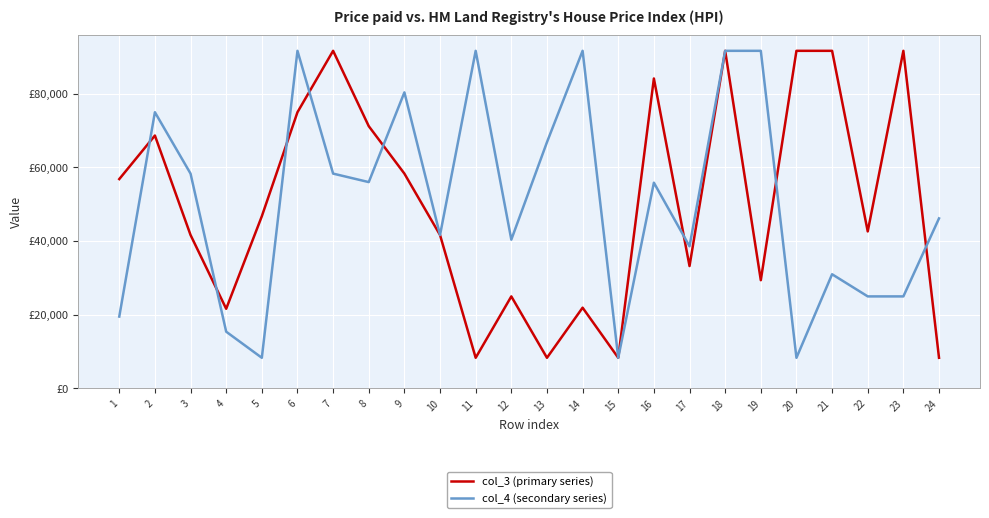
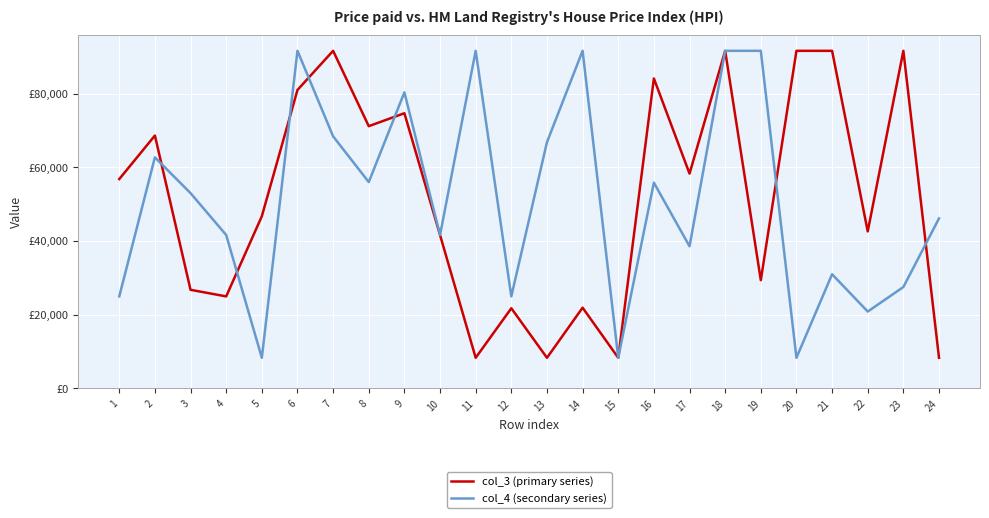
  {
    "col_3 (primary series)": {
      "1": "£57,000",
      "2": "£69,000",
-     "3": "£42,000",
-     "4": "£22,000",
+     "3": "£27,000",
+     "4": "£25,000",
      "5": "£47,000",
-     "6": "£75,000",
+     "6": "£81,000",
      "7": "£92,000",
      "8": "£71,000",
-     "9": "£58,000",
+     "9": "£75,000",
      "11": "£8,000",
-     "12": "£25,000",
+     "12": "£22,000",
      "13": "£8,000",
      "14": "£22,000",
      "16": "£84,000",
-     "17": "£33,000",
+     "17": "£58,000",
      "19": "£29,000",
      "20": "£92,000",
      "21": "£92,000",
      "22": "£43,000",
      "23": "£92,000",
      "24": "£8,000"
    },
    "col_4 (secondary series)": {
-     "1": "£20,000",
-     "2": "£75,000",
-     "3": "£58,000",
-     "4": "£15,000",
+     "1": "£25,000",
+     "2": "£63,000",
+     "3": "£53,000",
+     "4": "£42,000",
      "5": "£8,000",
      "6": "£92,000",
-     "7": "£58,000",
+     "7": "£68,000",
      "8": "£56,000",
      "9": "£80,000",
      "11": "£92,000",
-     "12": "£40,000",
+     "12": "£25,000",
      "13": "£67,000",
      "14": "£92,000",
      "16": "£56,000",
      "17": "£39,000",
      "19": "£92,000",
      "20": "£8,000",
      "21": "£31,000",
-     "22": "£25,000",
-     "23": "£25,000",
+     "22": "£21,000",
+     "23": "£28,000",
      "24": "£46,000"
    }
  }
